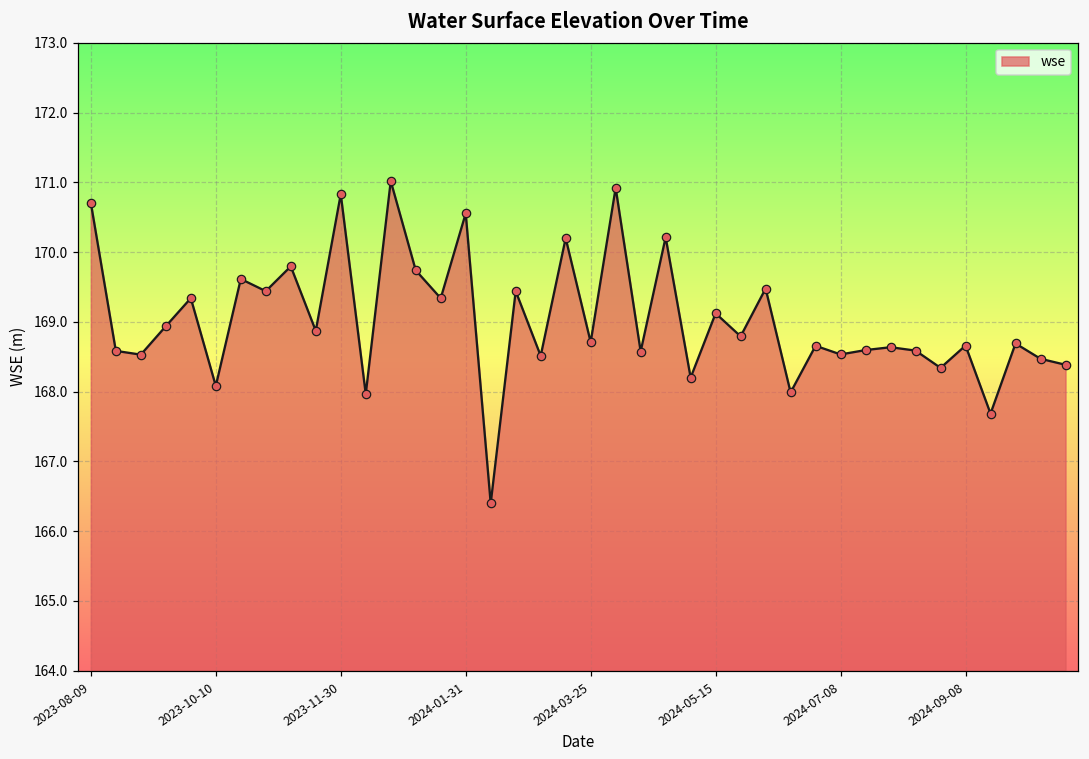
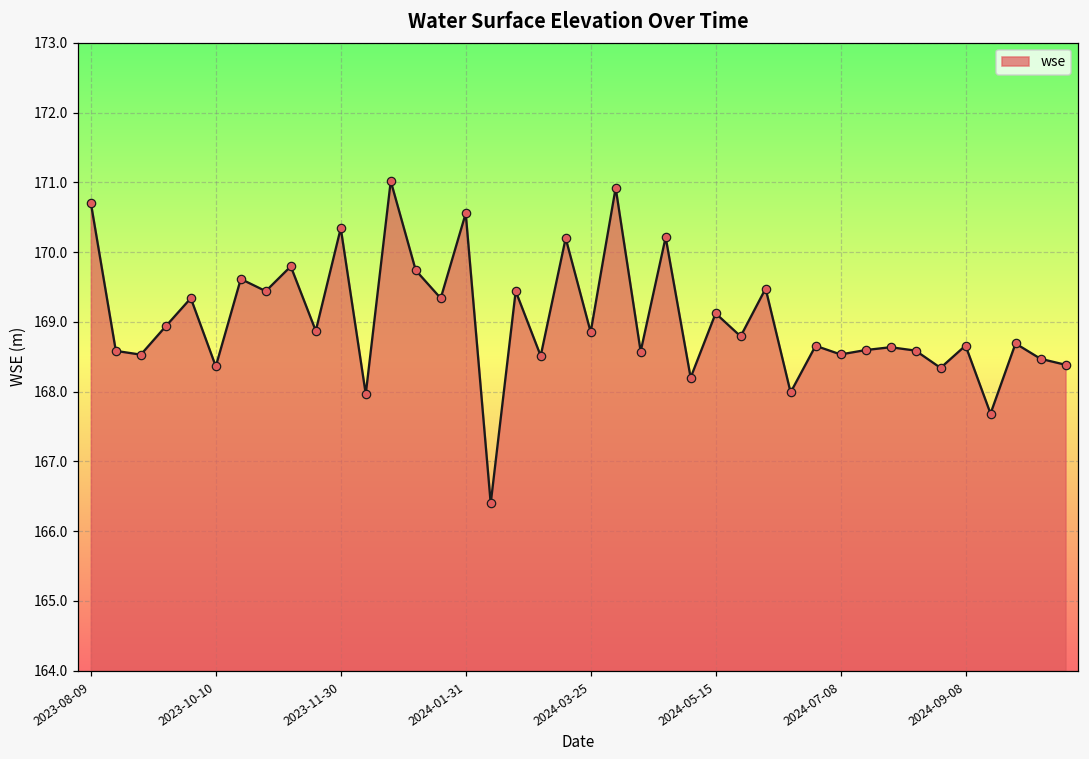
  {
    "2023-08-09": 170.7,
-   "2023-10-10": 168.1,
-   "2023-11-30": 170.8,
+   "2023-10-10": 168.4,
+   "2023-11-30": 170.3,
    "2024-01-31": 170.6,
-   "2024-03-25": 168.7,
+   "2024-03-25": 168.9,
    "2024-05-15": 169.1,
    "2024-07-08": 168.5,
    "2024-09-08": 168.7
  }
